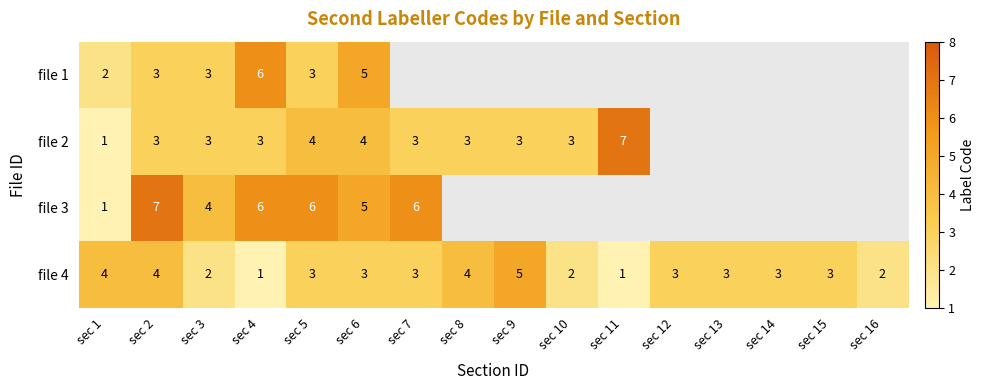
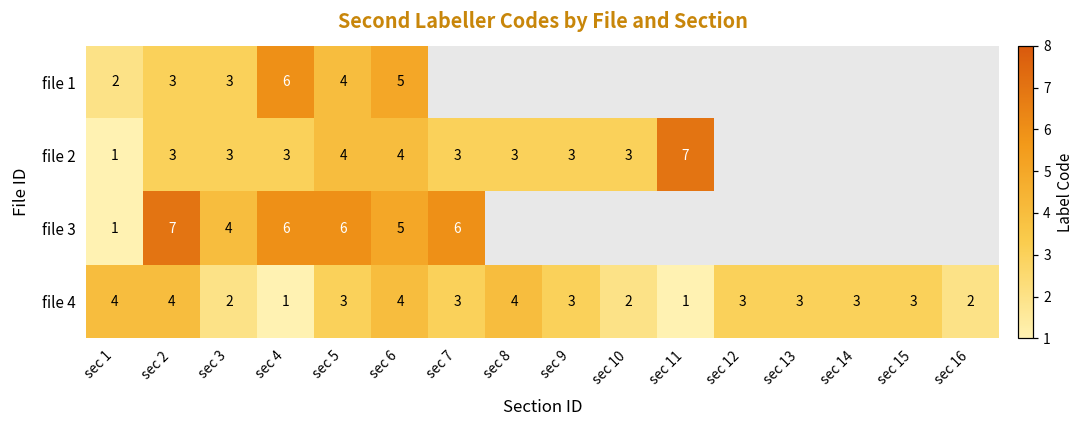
  {
    "file 1": {
      "sec 1": 2,
      "sec 2": 3,
      "sec 3": 3,
      "sec 4": 6,
-     "sec 5": 3,
+     "sec 5": 4,
      "sec 6": 5
    },
    "file 2": {
      "sec 1": 1,
      "sec 2": 3,
      "sec 3": 3,
      "sec 4": 3,
      "sec 5": 4,
      "sec 6": 4,
      "sec 7": 3,
      "sec 8": 3,
      "sec 9": 3,
      "sec 10": 3,
      "sec 11": 7
    },
    "file 3": {
      "sec 1": 1,
      "sec 2": 7,
      "sec 3": 4,
      "sec 4": 6,
      "sec 5": 6,
      "sec 6": 5,
      "sec 7": 6
    },
    "file 4": {
      "sec 1": 4,
      "sec 2": 4,
      "sec 3": 2,
      "sec 4": 1,
      "sec 5": 3,
-     "sec 6": 3,
+     "sec 6": 4,
      "sec 7": 3,
      "sec 8": 4,
-     "sec 9": 5,
+     "sec 9": 3,
      "sec 10": 2,
      "sec 11": 1,
      "sec 12": 3,
      "sec 13": 3,
      "sec 14": 3,
      "sec 15": 3,
      "sec 16": 2
    }
  }
